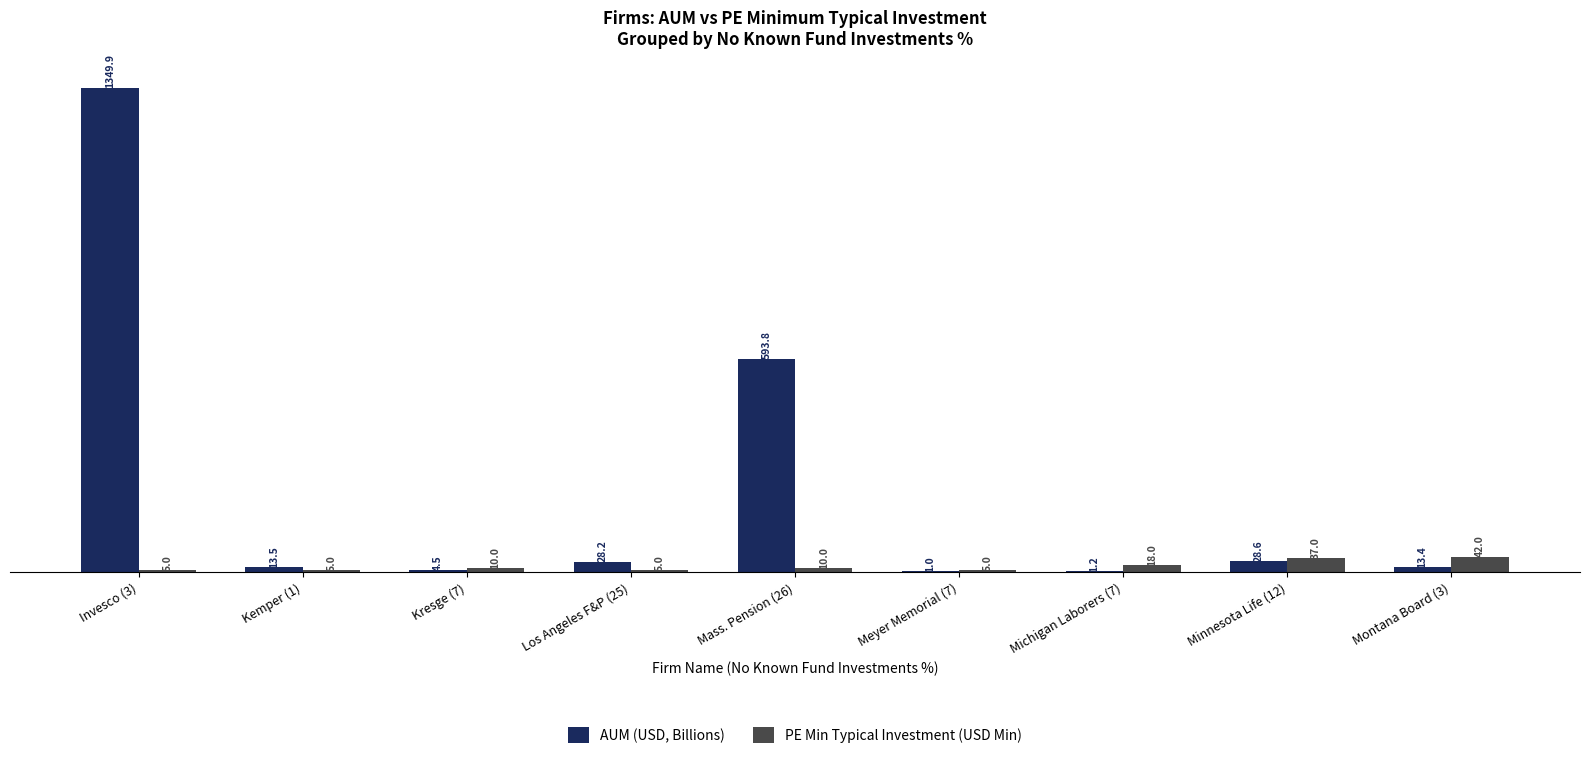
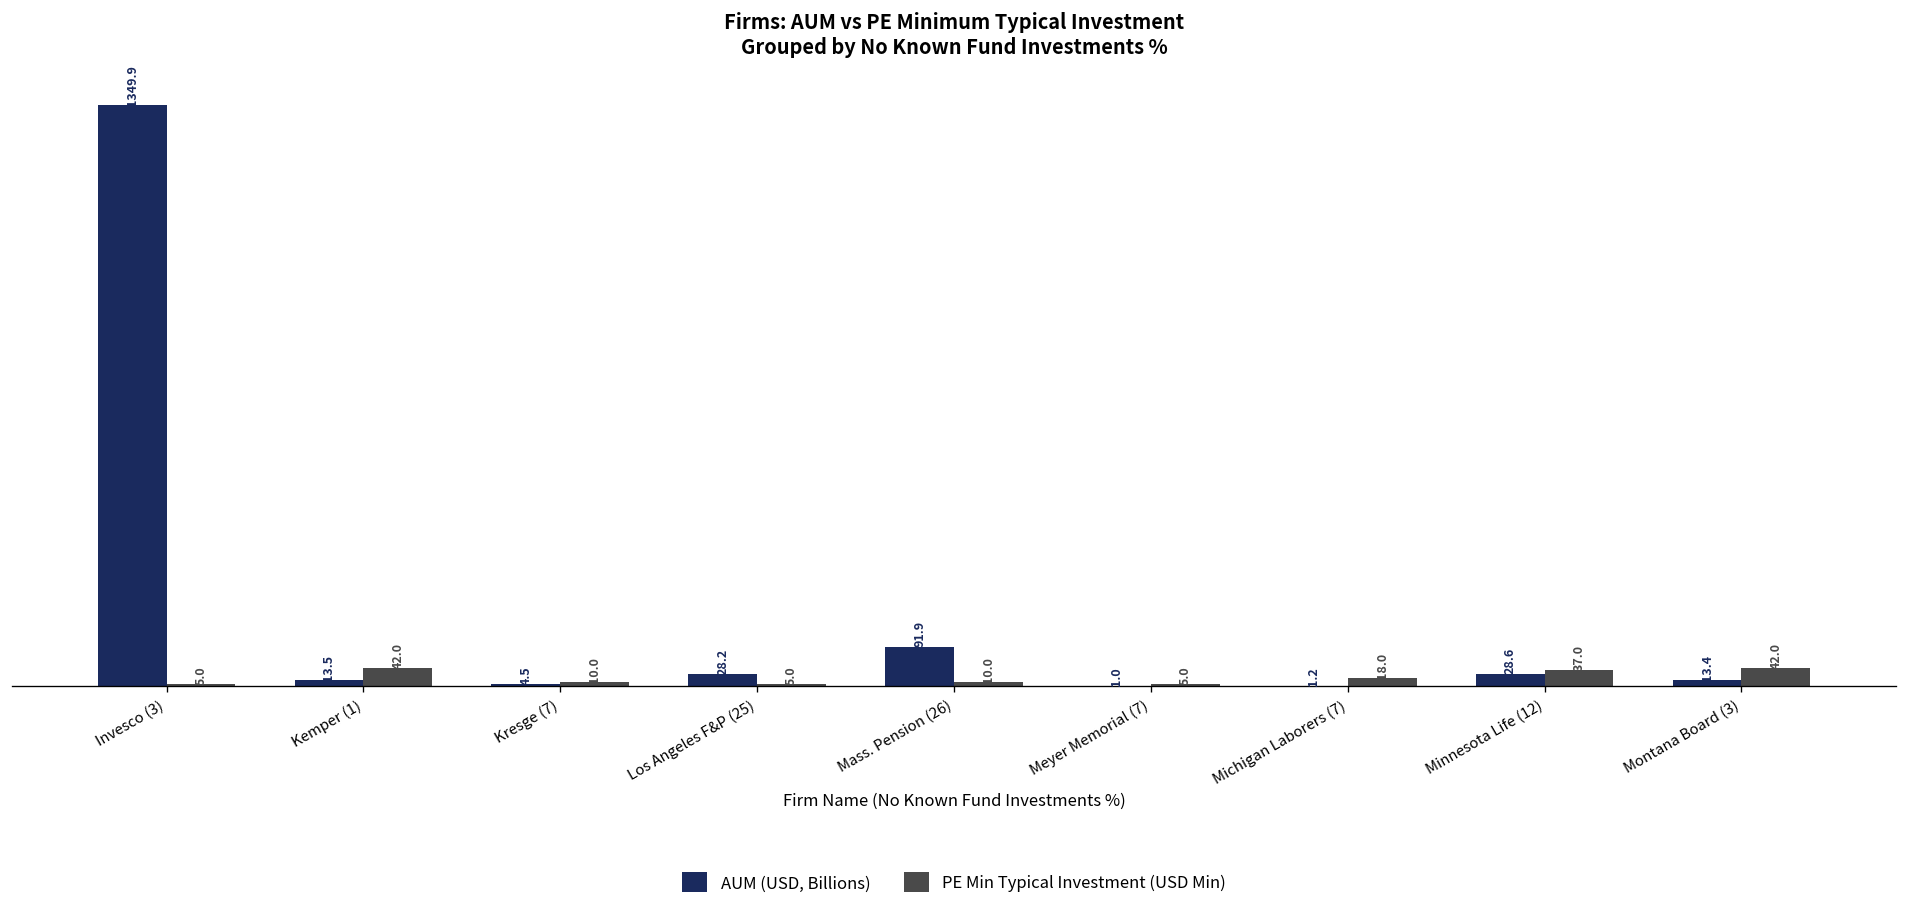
  {
    "AUM (USD, Billions)": {
      "Invesco (3)": 1349.9,
      "Kemper (1)": 13.5,
      "Kresge (7)": 4.5,
      "Los Angeles F&P (25)": 28.2,
-     "Mass. Pension (26)": 593.8,
+     "Mass. Pension (26)": 91.9,
      "Meyer Memorial (7)": 1.0,
      "Michigan Laborers (7)": 1.2,
      "Minnesota Life (12)": 28.6,
      "Montana Board (3)": 13.4
    },
    "PE Min Typical Investment (USD Min)": {
      "Invesco (3)": 5.0,
-     "Kemper (1)": 5.0,
+     "Kemper (1)": 42.0,
      "Kresge (7)": 10.0,
      "Los Angeles F&P (25)": 5.0,
      "Mass. Pension (26)": 10.0,
      "Meyer Memorial (7)": 5.0,
      "Michigan Laborers (7)": 18.0,
      "Minnesota Life (12)": 37.0,
      "Montana Board (3)": 42.0
    }
  }
